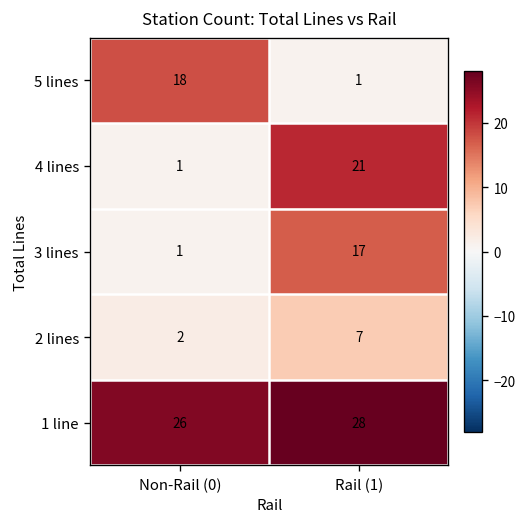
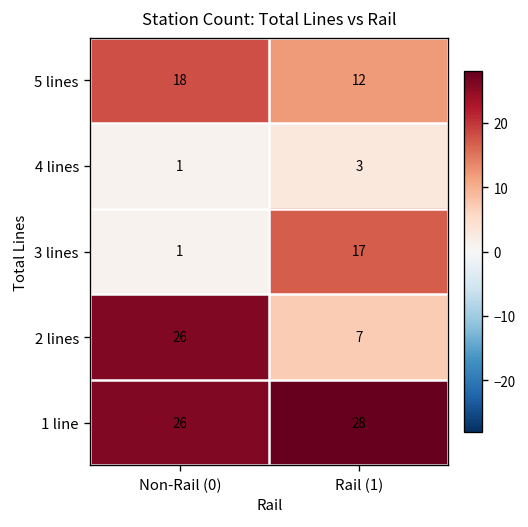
  {
    "5 lines": {
      "Non-Rail (0)": 18,
-     "Rail (1)": 1
+     "Rail (1)": 12
    },
    "4 lines": {
      "Non-Rail (0)": 1,
-     "Rail (1)": 21
+     "Rail (1)": 3
    },
    "3 lines": {
      "Non-Rail (0)": 1,
      "Rail (1)": 17
    },
    "2 lines": {
-     "Non-Rail (0)": 2,
+     "Non-Rail (0)": 26,
      "Rail (1)": 7
    },
    "1 line": {
      "Non-Rail (0)": 26,
      "Rail (1)": 28
    }
  }
